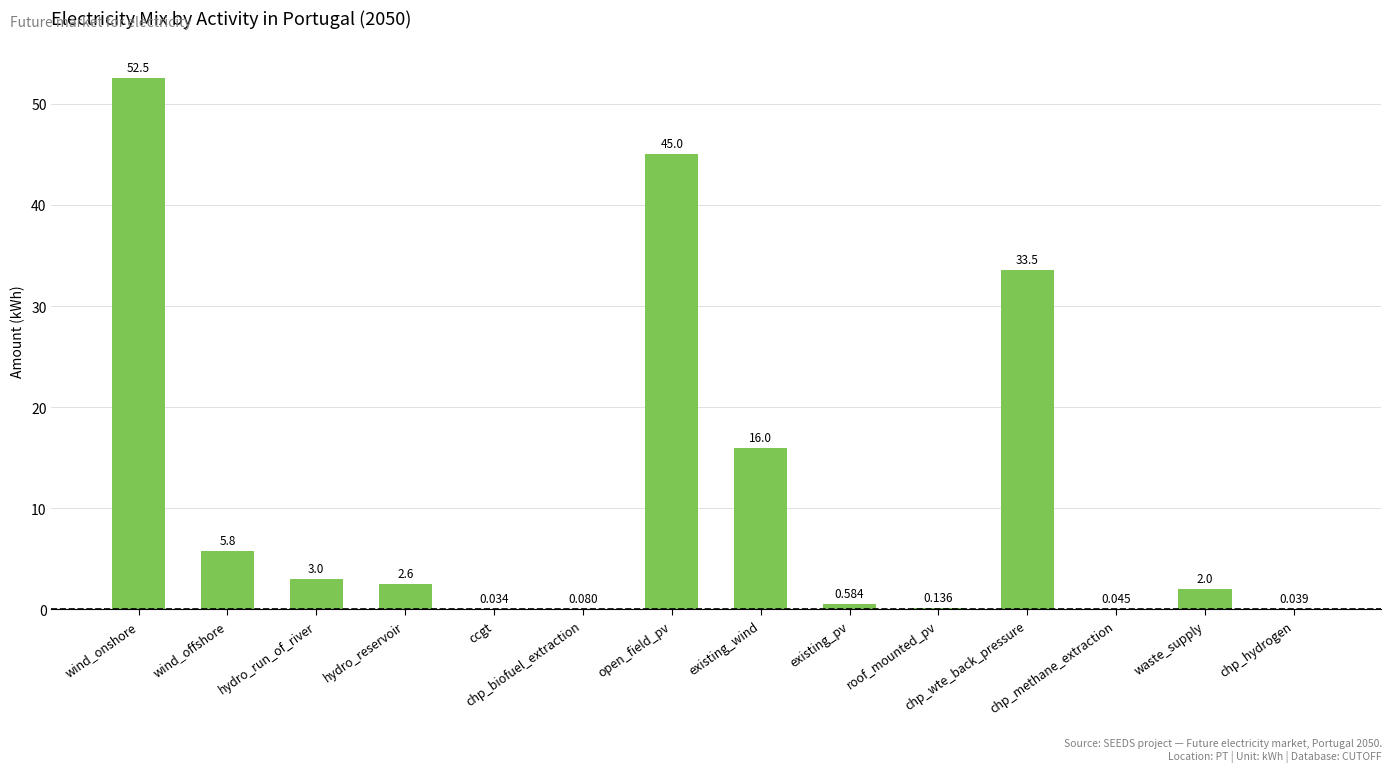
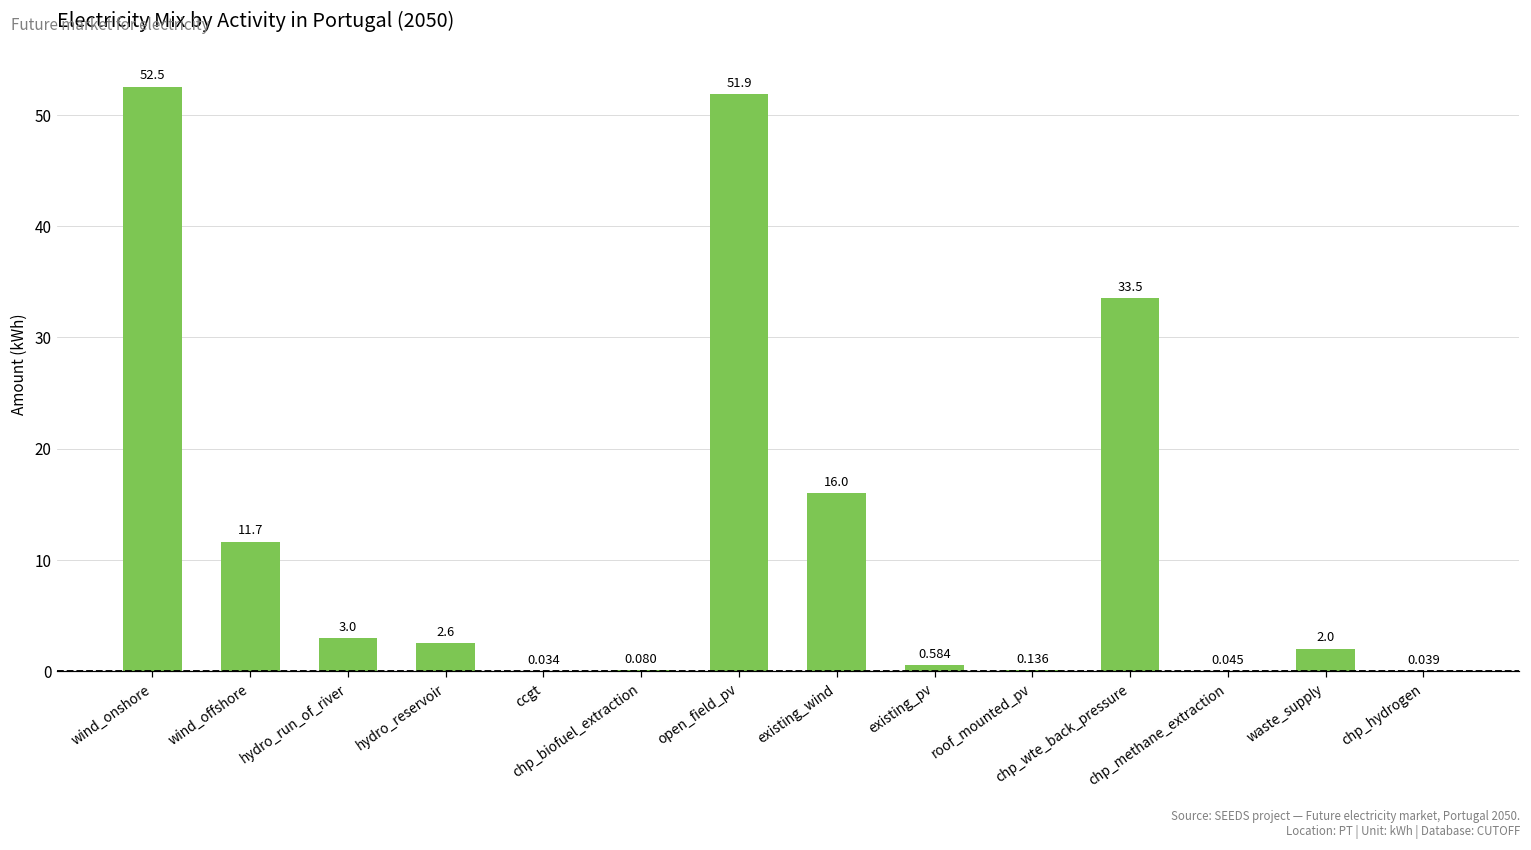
  {
    "wind_onshore": 52.5,
-   "wind_offshore": 5.8,
+   "wind_offshore": 11.7,
    "hydro_run_of_river": 3.0,
    "hydro_reservoir": 2.6,
    "ccgt": 0.034,
    "chp_biofuel_extraction": 0.080,
-   "open_field_pv": 45.0,
+   "open_field_pv": 51.9,
    "existing_wind": 16.0,
    "existing_pv": 0.584,
    "roof_mounted_pv": 0.136,
    "chp_wte_back_pressure": 33.5,
    "chp_methane_extraction": 0.045,
    "waste_supply": 2.0,
    "chp_hydrogen": 0.039
  }
